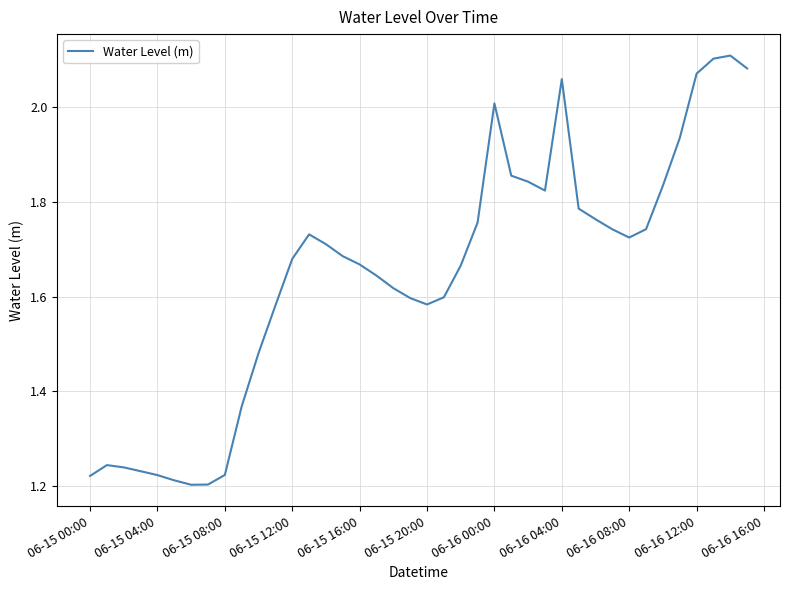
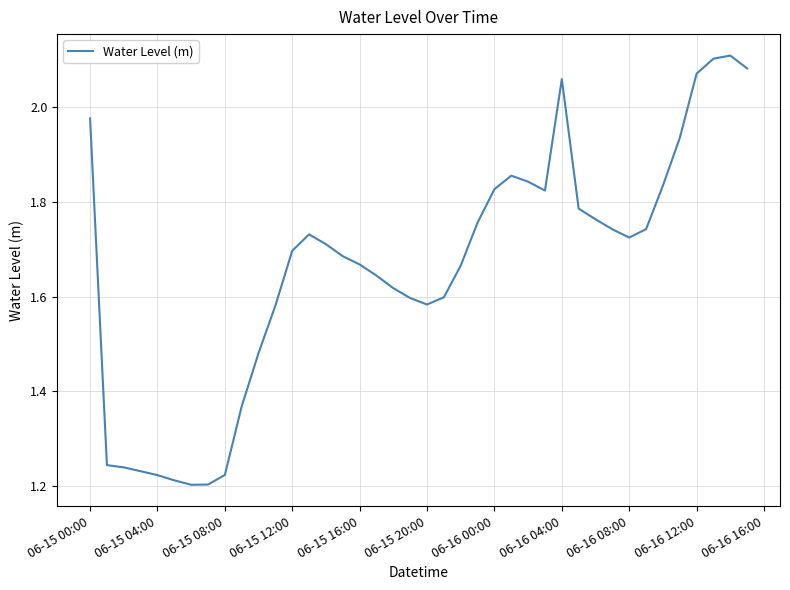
  {
-   "06-15 00:00": 1.22,
+   "06-15 00:00": 1.98,
    "06-15 04:00": 1.22,
    "06-15 08:00": 1.22,
-   "06-15 12:00": 1.68,
+   "06-15 12:00": 1.70,
    "06-15 16:00": 1.67,
    "06-15 20:00": 1.58,
-   "06-16 00:00": 2.01,
+   "06-16 00:00": 1.83,
    "06-16 04:00": 2.06,
    "06-16 08:00": 1.72,
    "06-16 12:00": 2.07
  }
